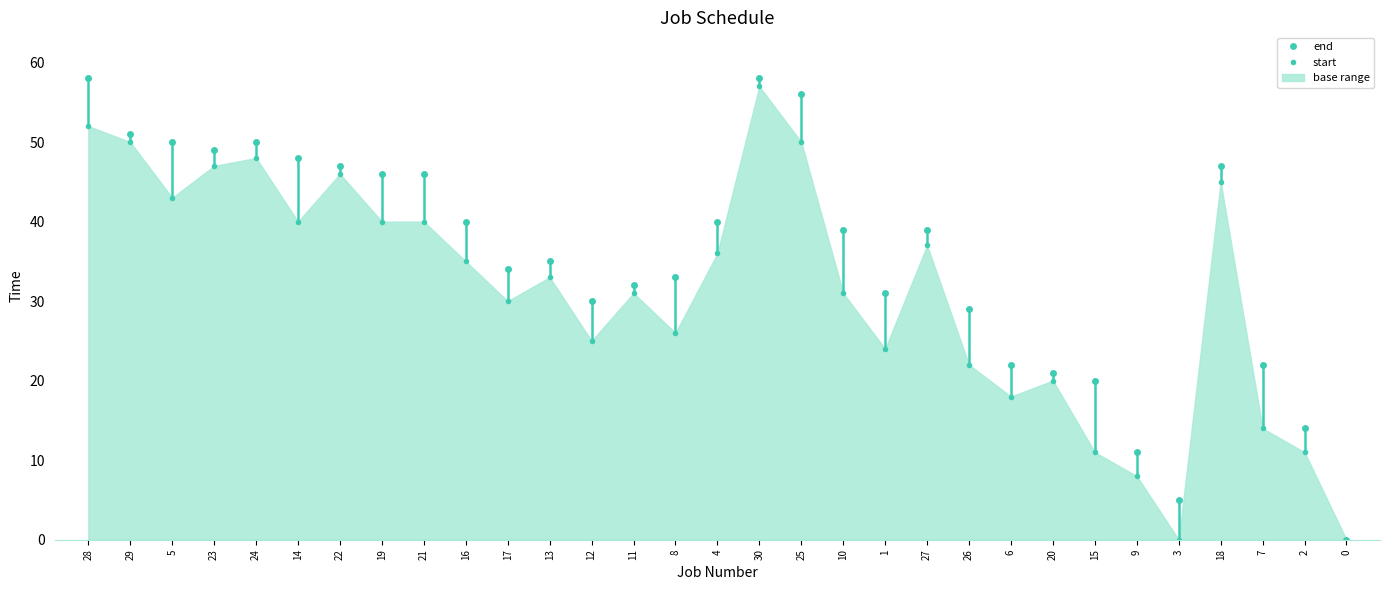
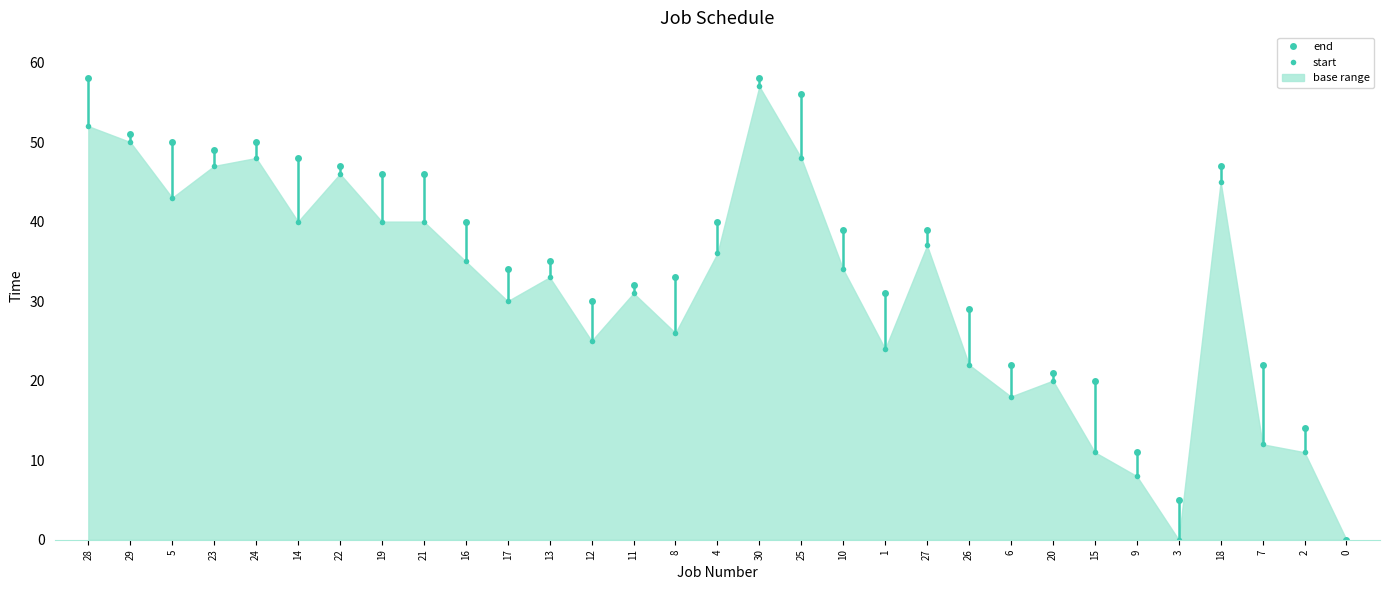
  {
    "base range": {
-     "25": 50,
-     "10": 31,
-     "7": 14
+     "25": 48,
+     "10": 34,
+     "7": 12
    }
  }
